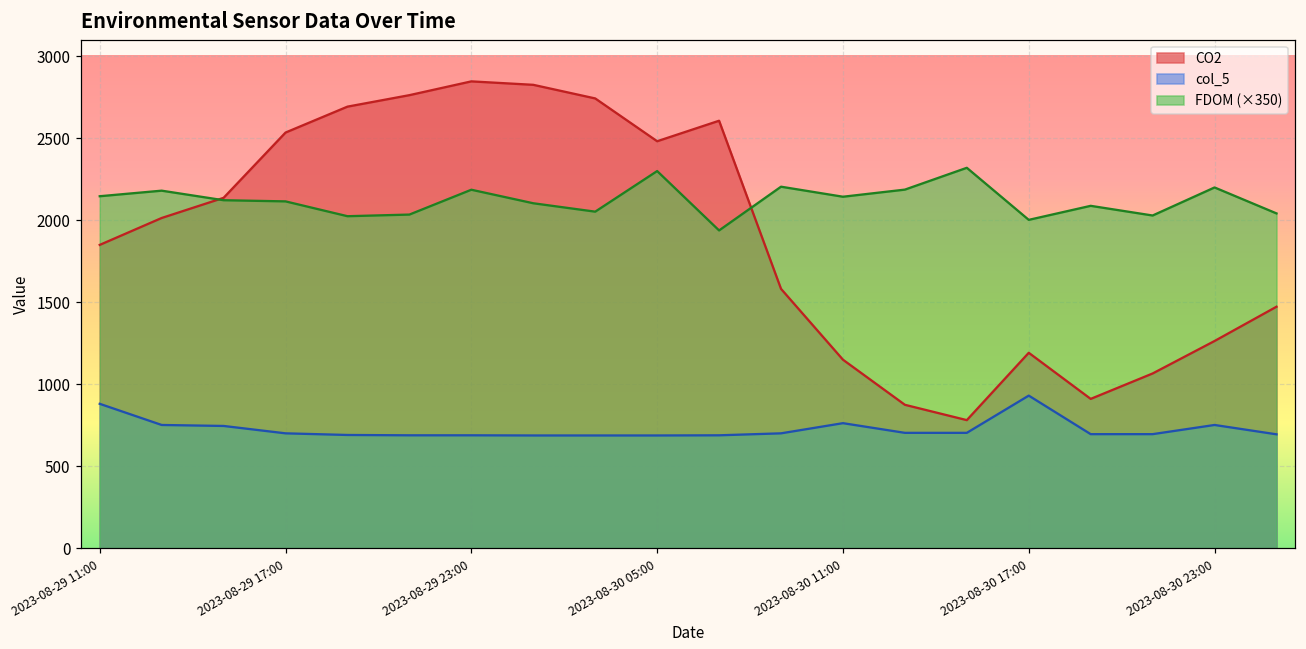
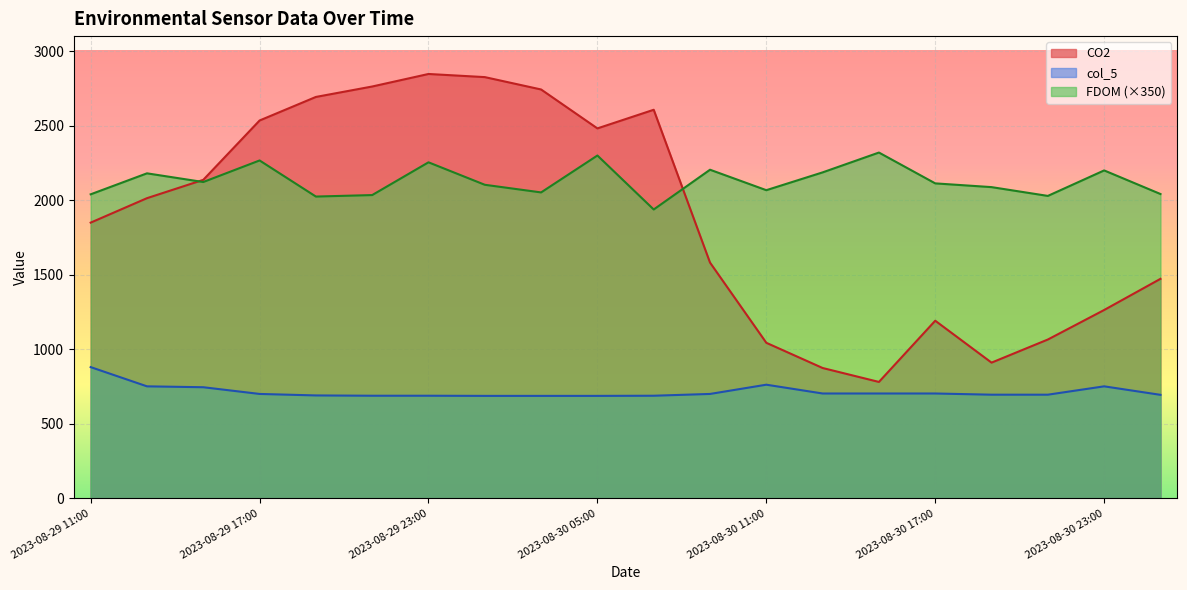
  {
    "CO2": {
      "2023-08-29 11:00": 1850,
      "2023-08-29 17:00": 2530,
      "2023-08-29 23:00": 2850,
      "2023-08-30 05:00": 2480,
-     "2023-08-30 11:00": 1150,
+     "2023-08-30 11:00": 1040,
      "2023-08-30 17:00": 1190,
      "2023-08-30 23:00": 1260
    },
    "col_5": {
      "2023-08-29 11:00": 880,
      "2023-08-29 17:00": 700,
      "2023-08-29 23:00": 690,
      "2023-08-30 05:00": 690,
      "2023-08-30 11:00": 760,
-     "2023-08-30 17:00": 930,
+     "2023-08-30 17:00": 700,
      "2023-08-30 23:00": 750
    },
    "FDOM (×350)": {
-     "2023-08-29 11:00": 2150,
-     "2023-08-29 17:00": 2110,
-     "2023-08-29 23:00": 2190,
+     "2023-08-29 11:00": 2040,
+     "2023-08-29 17:00": 2270,
+     "2023-08-29 23:00": 2250,
      "2023-08-30 05:00": 2300,
-     "2023-08-30 11:00": 2140,
-     "2023-08-30 17:00": 2000,
+     "2023-08-30 11:00": 2070,
+     "2023-08-30 17:00": 2110,
      "2023-08-30 23:00": 2200
    }
  }
